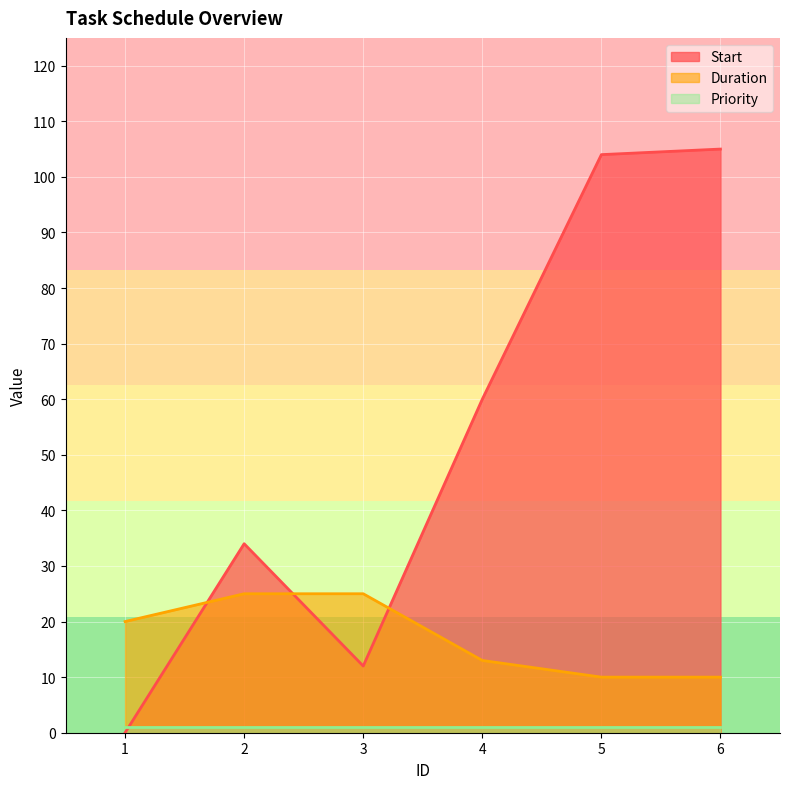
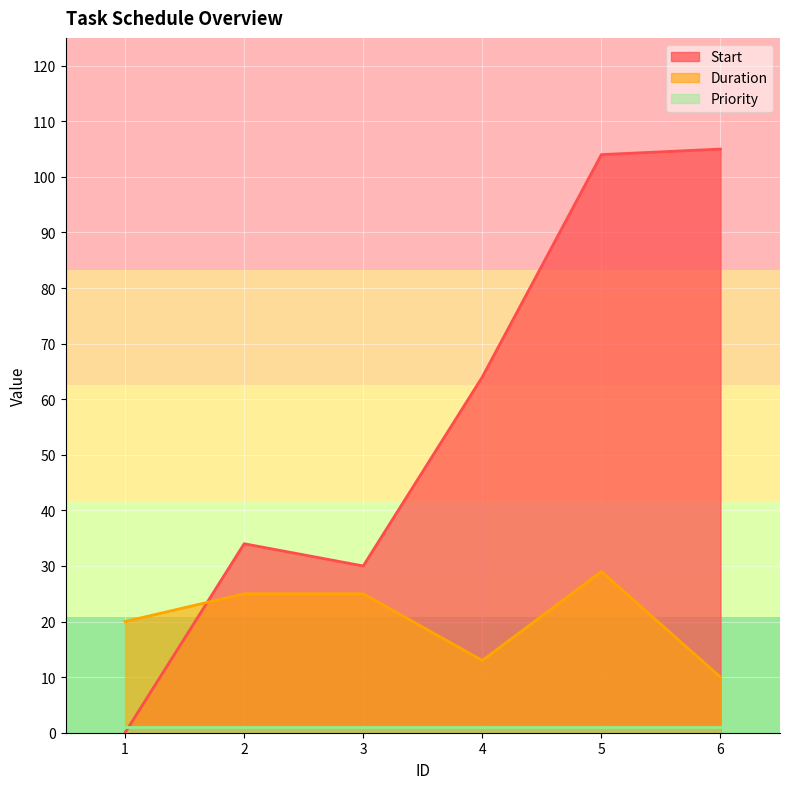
  {
    "Start": {
      "1": 0,
      "2": 34,
-     "3": 12,
-     "4": 60,
+     "3": 30,
+     "4": 64,
      "5": 104,
      "6": 105
    },
    "Duration": {
      "1": 20,
      "2": 25,
      "3": 25,
      "4": 13,
-     "5": 10,
+     "5": 29,
      "6": 10
    },
    "Priority": {
      "1": 1,
      "2": 1,
      "3": 1,
      "4": 1,
      "5": 1,
      "6": 1
    }
  }
